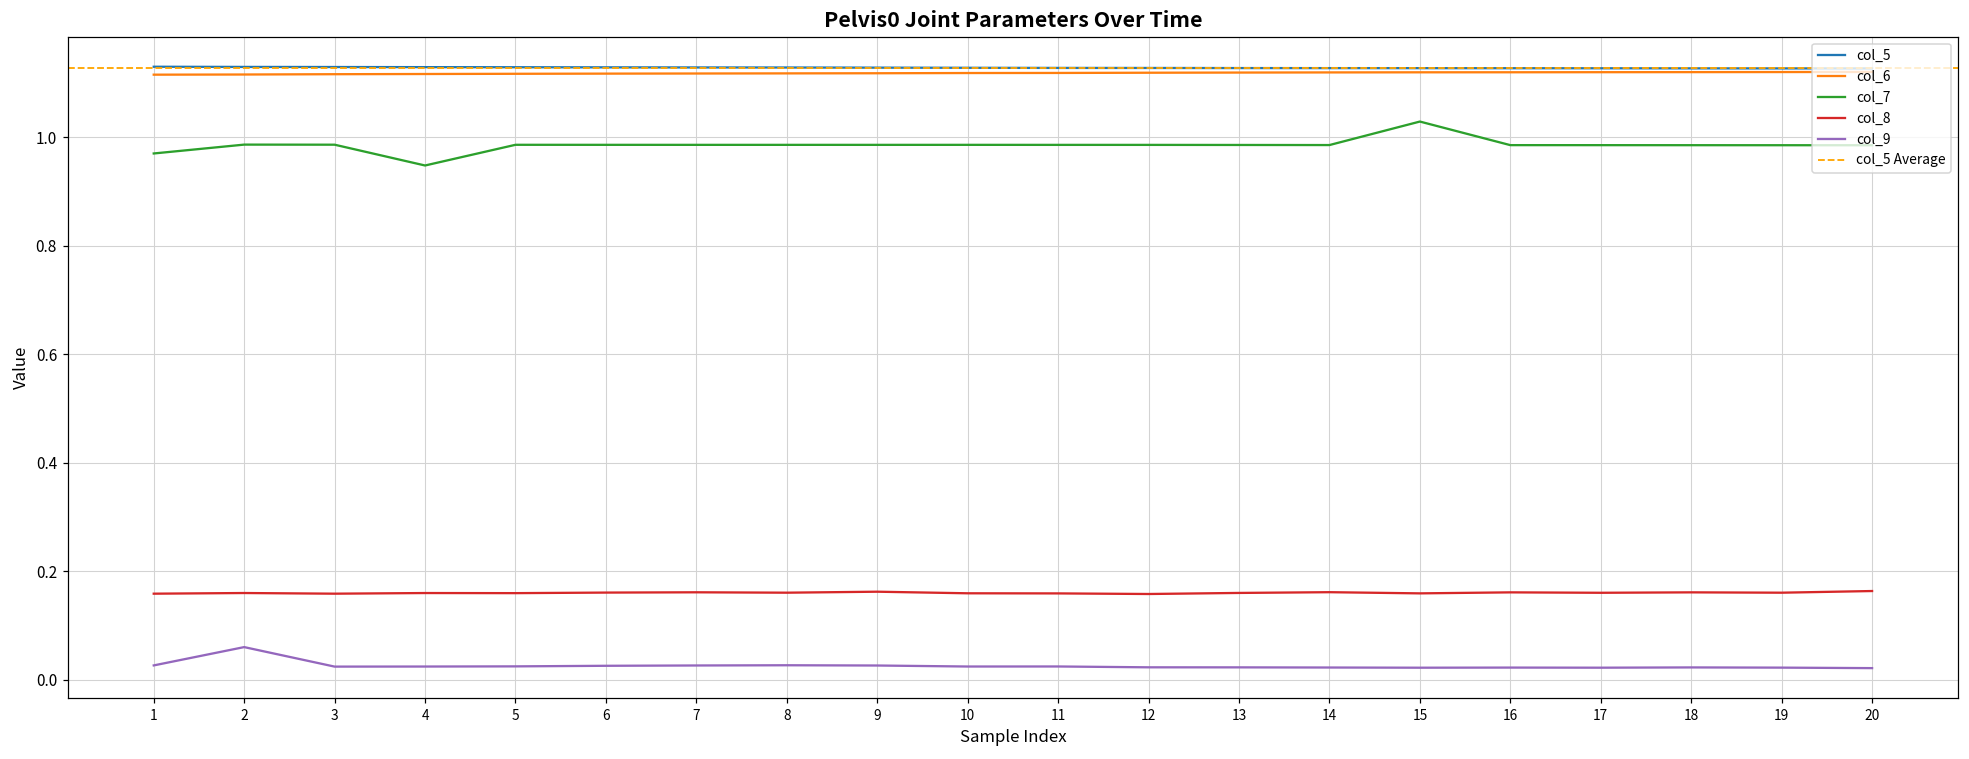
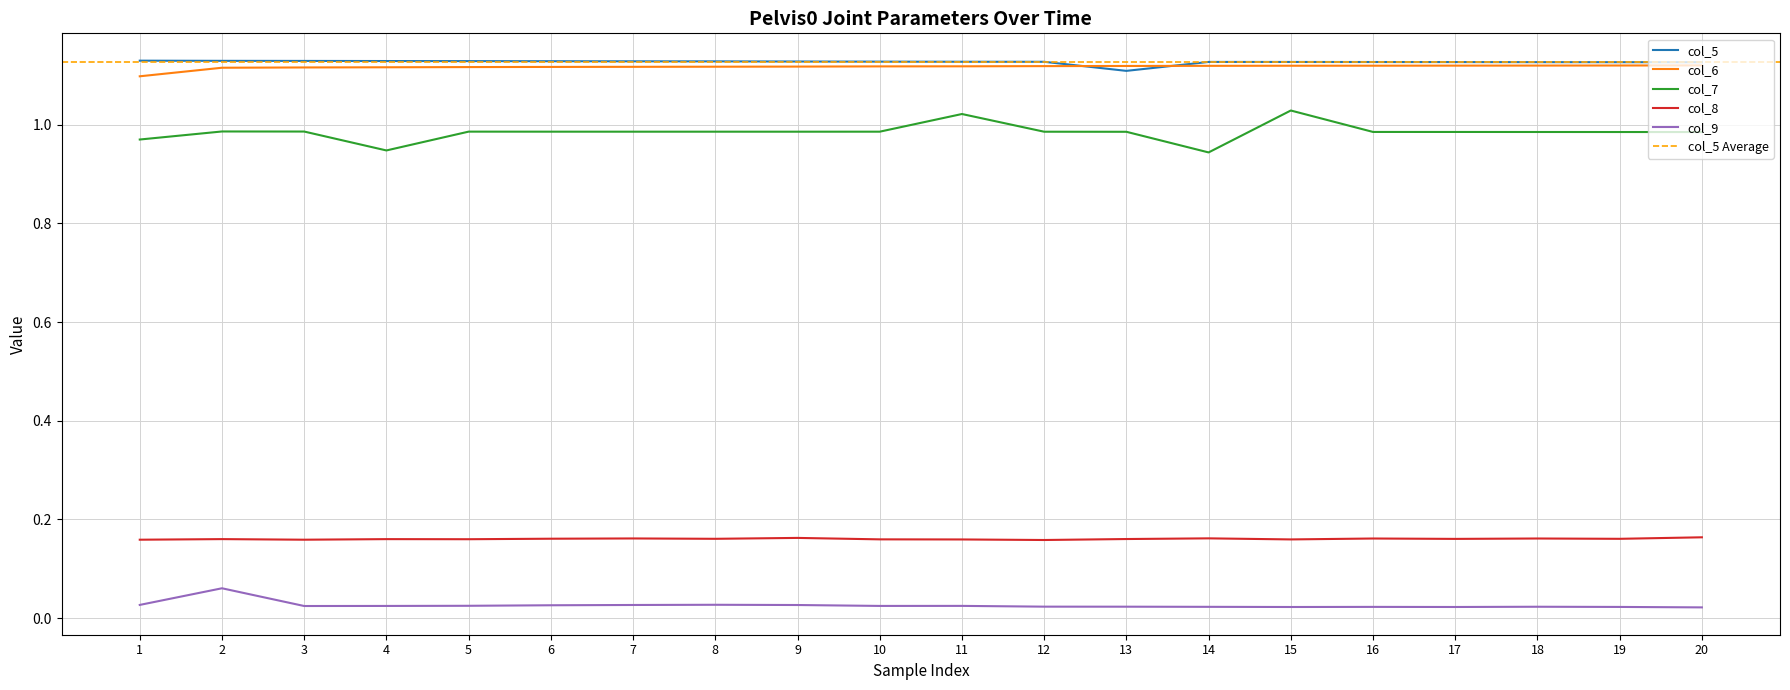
  {
    "col_5": {
      "1": 1.13,
      "2": 1.13,
      "3": 1.13,
      "4": 1.13,
      "5": 1.13,
      "6": 1.13,
      "7": 1.13,
      "8": 1.13,
      "9": 1.13,
      "10": 1.13,
      "11": 1.13,
      "12": 1.13,
-     "13": 1.13,
+     "13": 1.11,
      "14": 1.13,
      "15": 1.13,
      "16": 1.13,
      "17": 1.13,
      "18": 1.13,
      "19": 1.13
    },
    "col_6": {
-     "1": 1.12,
+     "1": 1.10,
      "2": 1.12,
      "3": 1.12,
      "4": 1.12,
      "5": 1.12,
      "6": 1.12,
      "7": 1.12,
      "8": 1.12,
      "9": 1.12,
      "10": 1.12,
      "11": 1.12,
      "12": 1.12,
      "13": 1.12,
      "14": 1.12,
      "15": 1.12,
      "16": 1.12,
      "17": 1.12,
      "18": 1.12,
      "19": 1.12
    },
    "col_7": {
      "1": 0.97,
      "2": 0.99,
      "3": 0.99,
      "4": 0.95,
      "5": 0.99,
      "6": 0.99,
      "7": 0.99,
      "8": 0.99,
      "9": 0.99,
      "10": 0.99,
-     "11": 0.99,
+     "11": 1.02,
      "12": 0.99,
      "13": 0.99,
-     "14": 0.99,
+     "14": 0.94,
      "15": 1.03,
      "16": 0.99,
      "17": 0.99,
      "18": 0.99,
      "19": 0.99
    },
    "col_8": {
      "1": 0.16,
      "2": 0.16,
      "3": 0.16,
      "4": 0.16,
      "5": 0.16,
      "6": 0.16,
      "7": 0.16,
      "8": 0.16,
      "9": 0.16,
      "10": 0.16,
      "11": 0.16,
      "12": 0.16,
      "13": 0.16,
      "14": 0.16,
      "15": 0.16,
      "16": 0.16,
      "17": 0.16,
      "18": 0.16,
      "19": 0.16,
      "20": 0.16
    },
    "col_9": {
      "1": 0.03,
      "2": 0.06,
      "3": 0.02,
      "4": 0.02,
      "5": 0.03,
      "6": 0.03,
      "7": 0.03,
      "8": 0.03,
      "9": 0.03,
      "10": 0.02,
      "11": 0.02,
      "12": 0.02,
      "13": 0.02,
      "14": 0.02,
      "15": 0.02,
      "16": 0.02,
      "17": 0.02,
      "18": 0.02,
      "19": 0.02,
      "20": 0.02
    }
  }
